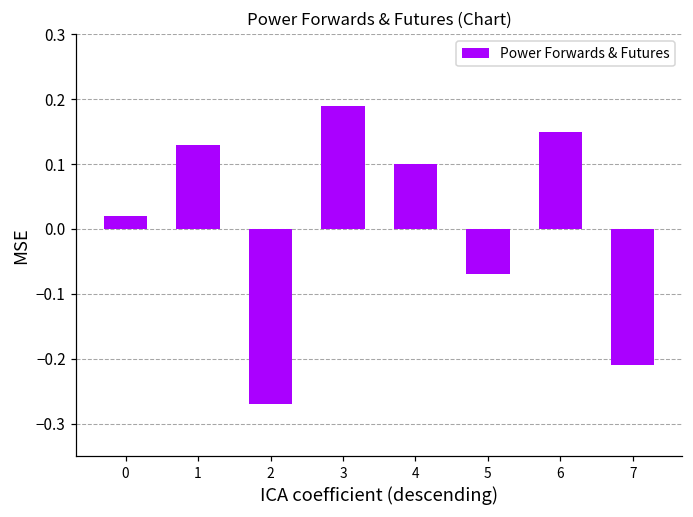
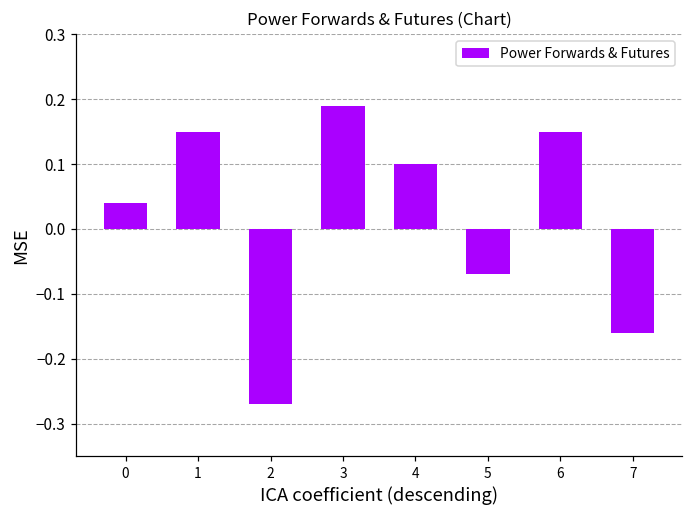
  {
-   "0": 0.02,
-   "1": 0.13,
+   "0": 0.04,
+   "1": 0.15,
    "2": -0.27,
    "3": 0.19,
    "4": 0.10,
    "5": -0.07,
    "6": 0.15,
-   "7": -0.21
+   "7": -0.16
  }
